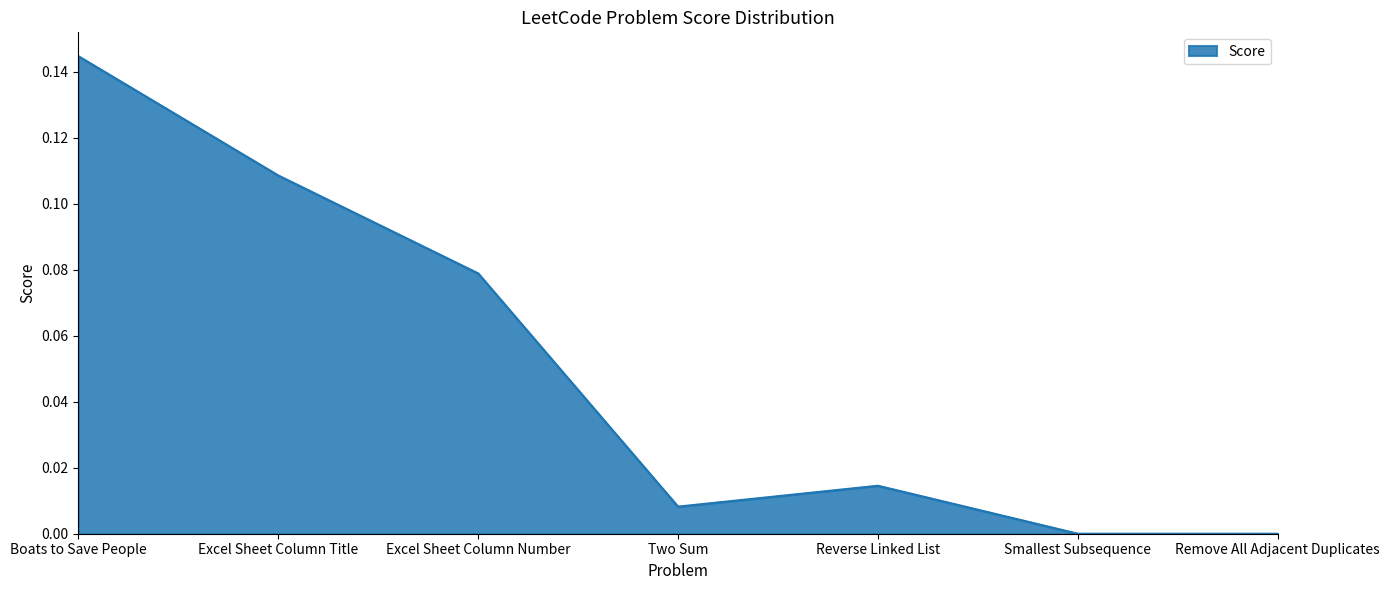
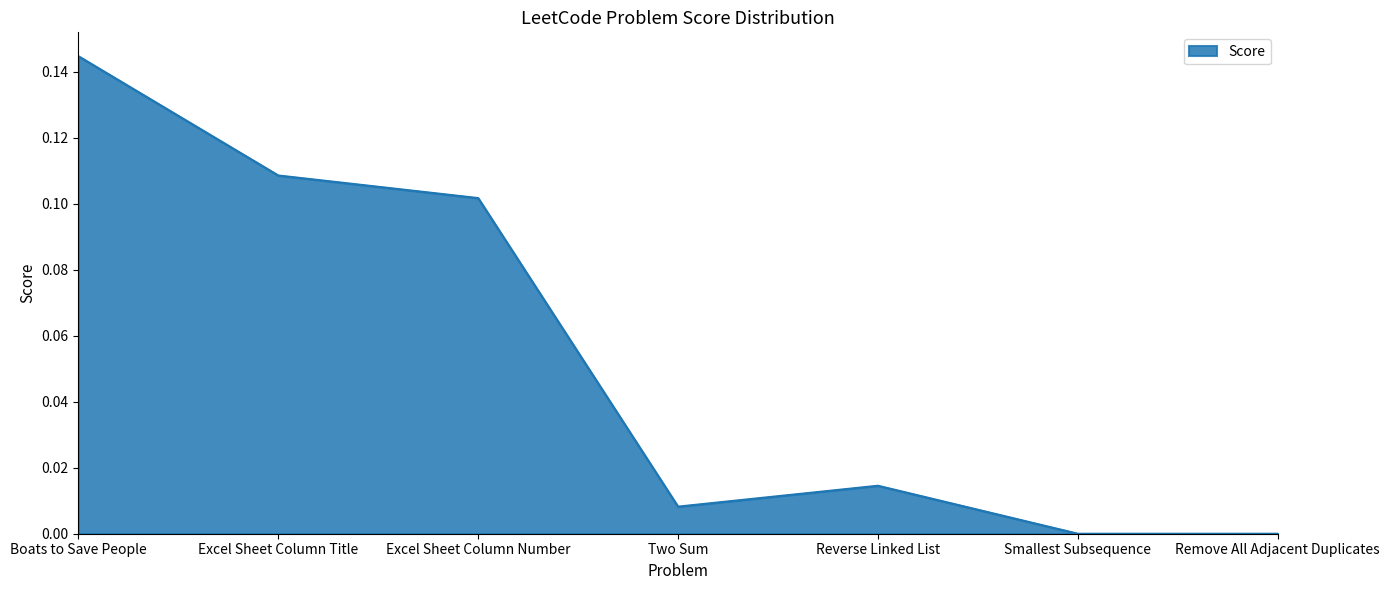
  {
    "Boats to Save People": 0.145,
    "Excel Sheet Column Title": 0.109,
-   "Excel Sheet Column Number": 0.079,
+   "Excel Sheet Column Number": 0.102,
    "Two Sum": 0.008,
    "Reverse Linked List": 0.015,
    "Smallest Subsequence": 0.000,
    "Remove All Adjacent Duplicates": 0.000
  }
